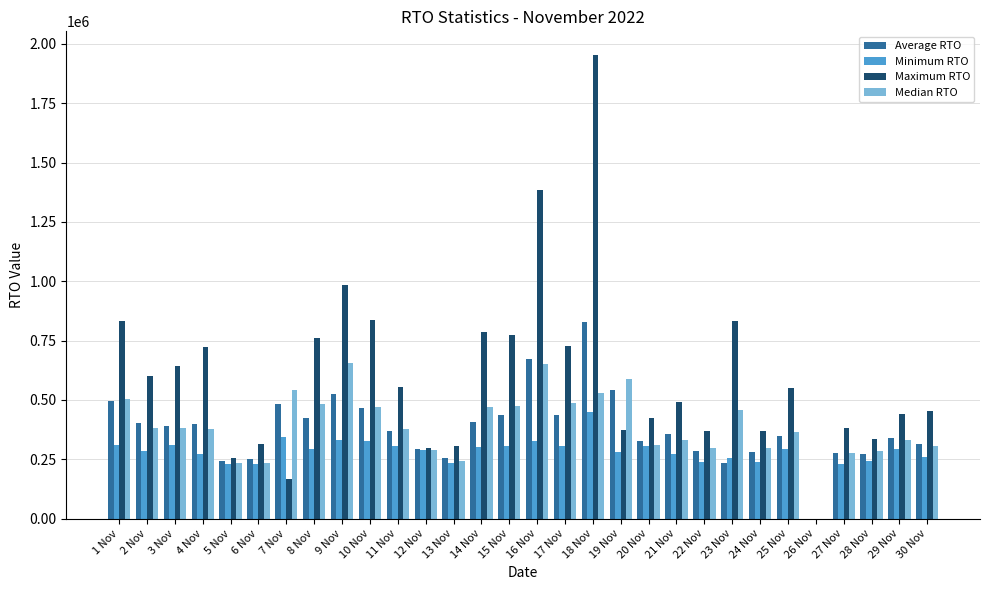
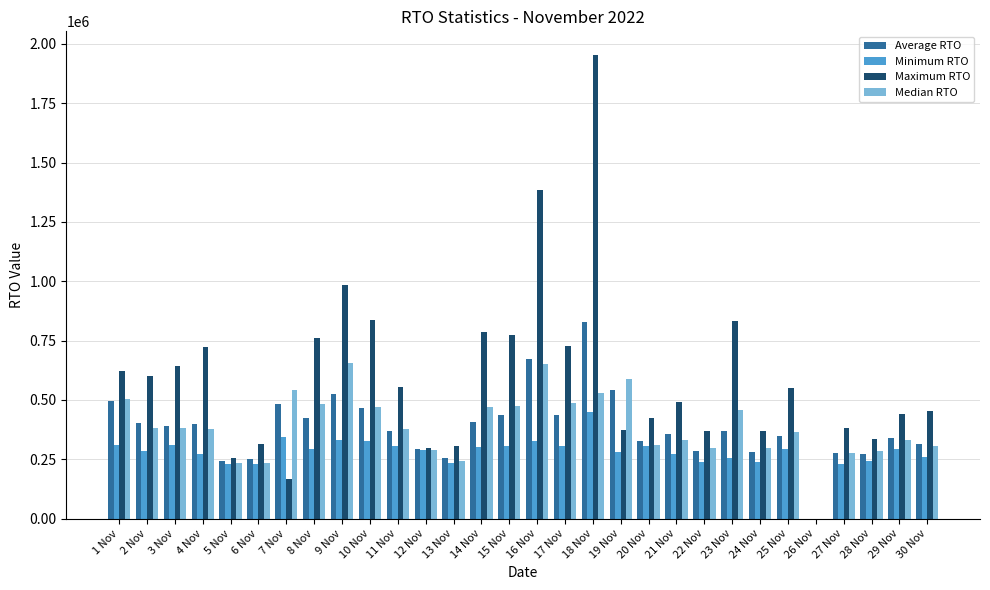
  {
    "Average RTO": {
      "1 Nov": 500000,
      "2 Nov": 400000,
      "3 Nov": 390000,
      "4 Nov": 400000,
      "5 Nov": 240000,
      "6 Nov": 250000,
      "7 Nov": 480000,
      "8 Nov": 420000,
      "9 Nov": 520000,
      "10 Nov": 460000,
      "11 Nov": 370000,
      "12 Nov": 290000,
      "13 Nov": 260000,
      "14 Nov": 410000,
      "15 Nov": 440000,
      "16 Nov": 670000,
      "17 Nov": 440000,
      "18 Nov": 830000,
      "19 Nov": 540000,
      "20 Nov": 330000,
      "21 Nov": 360000,
      "22 Nov": 290000,
-     "23 Nov": 230000,
+     "23 Nov": 370000,
      "24 Nov": 280000,
      "25 Nov": 350000,
      "26 Nov": 0,
      "27 Nov": 280000,
      "28 Nov": 270000,
      "29 Nov": 340000,
      "30 Nov": 310000
    },
    "Maximum RTO": {
-     "1 Nov": 830000,
+     "1 Nov": 620000,
      "2 Nov": 600000,
      "3 Nov": 640000,
      "4 Nov": 720000,
      "5 Nov": 260000,
      "6 Nov": 320000,
      "7 Nov": 170000,
      "8 Nov": 760000,
      "9 Nov": 990000,
      "10 Nov": 840000,
      "11 Nov": 550000,
      "12 Nov": 300000,
      "13 Nov": 300000,
      "14 Nov": 790000,
      "15 Nov": 770000,
      "16 Nov": 1390000,
      "17 Nov": 730000,
      "18 Nov": 1960000,
      "19 Nov": 370000,
      "20 Nov": 420000,
      "21 Nov": 490000,
      "22 Nov": 370000,
      "23 Nov": 830000,
      "24 Nov": 370000,
      "25 Nov": 550000,
      "26 Nov": 0,
      "27 Nov": 380000,
      "28 Nov": 340000,
      "29 Nov": 440000,
      "30 Nov": 450000
    }
  }
